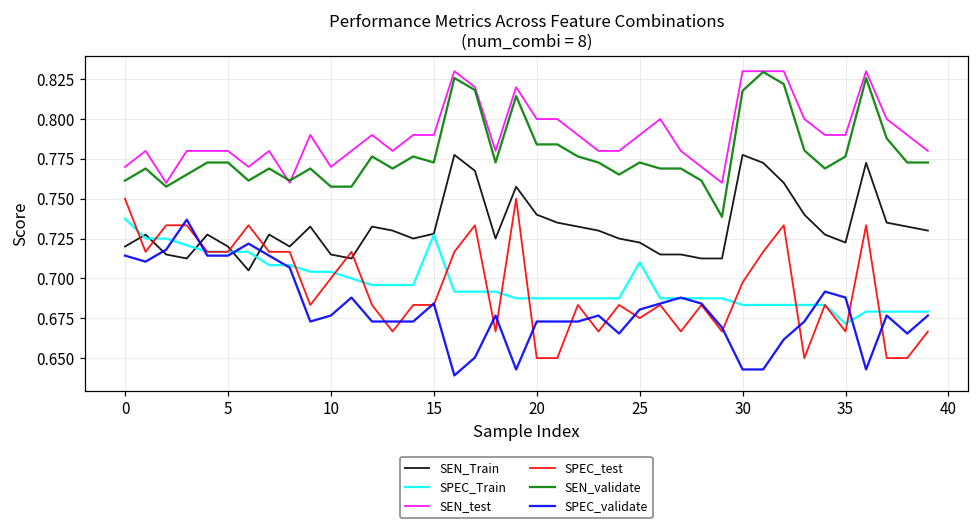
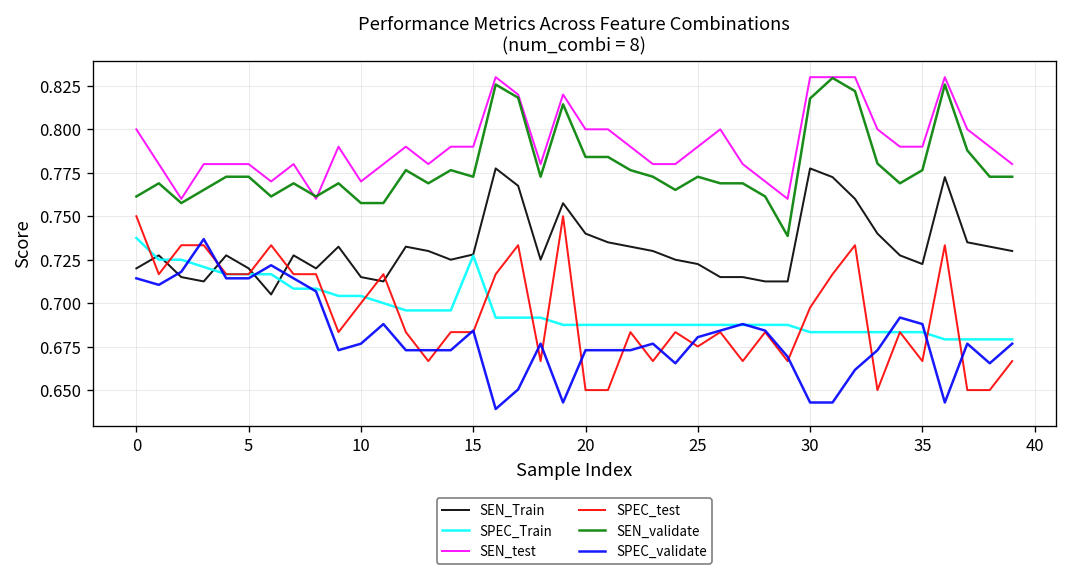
  {
    "SEN_Train": {
      "0": 0.720,
      "5": 0.720,
      "10": 0.715,
      "20": 0.740,
      "25": 0.723,
      "30": 0.778,
      "35": 0.723
    },
    "SPEC_Train": {
      "0": 0.738,
      "10": 0.704,
      "20": 0.688,
-     "25": 0.710,
+     "25": 0.688,
      "30": 0.683,
-     "35": 0.672
+     "35": 0.683
    },
    "SEN_test": {
-     "0": 0.77,
+     "0": 0.80,
      "5": 0.78,
      "10": 0.77,
      "15": 0.79,
      "20": 0.80,
      "25": 0.79,
      "30": 0.83,
      "35": 0.79
    },
    "SPEC_test": {
      "0": 0.750,
      "10": 0.700,
      "20": 0.650,
      "25": 0.675,
      "30": 0.697,
      "35": 0.667
    },
    "SEN_validate": {
      "0": 0.761,
      "5": 0.773,
      "10": 0.758,
      "15": 0.773,
      "20": 0.784,
      "25": 0.773,
      "30": 0.818,
      "35": 0.777
    },
    "SPEC_validate": {
      "0": 0.714,
      "5": 0.714,
      "10": 0.677,
      "20": 0.673,
      "25": 0.680,
      "30": 0.643,
      "35": 0.688
    }
  }
